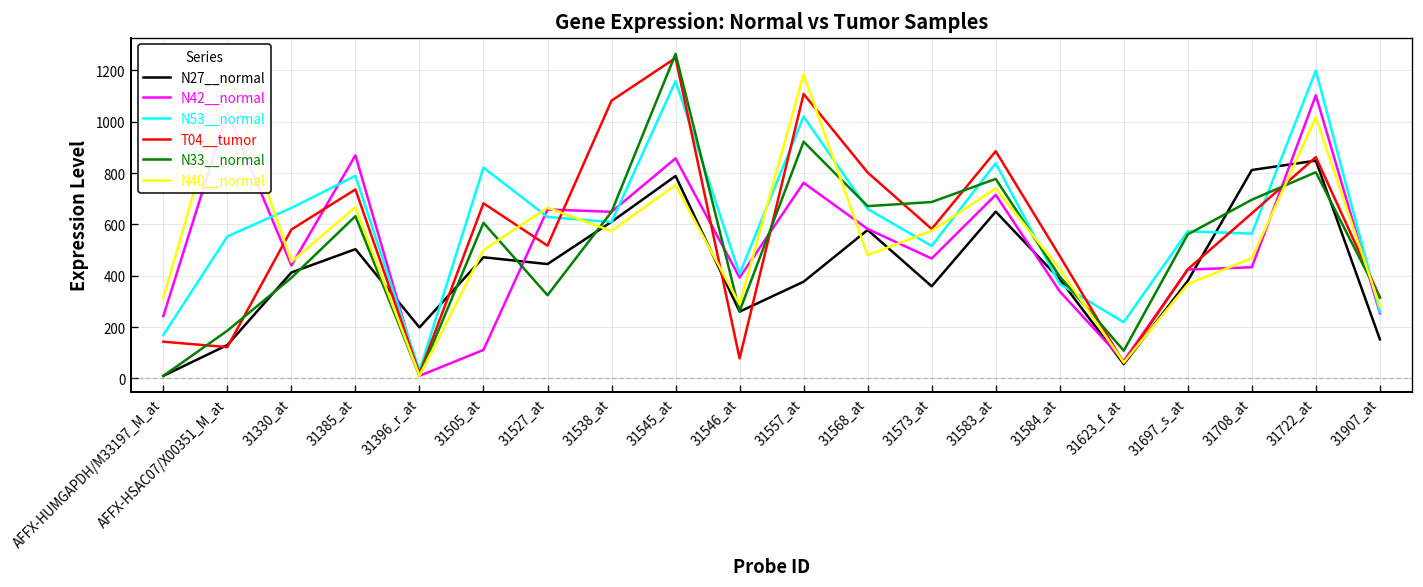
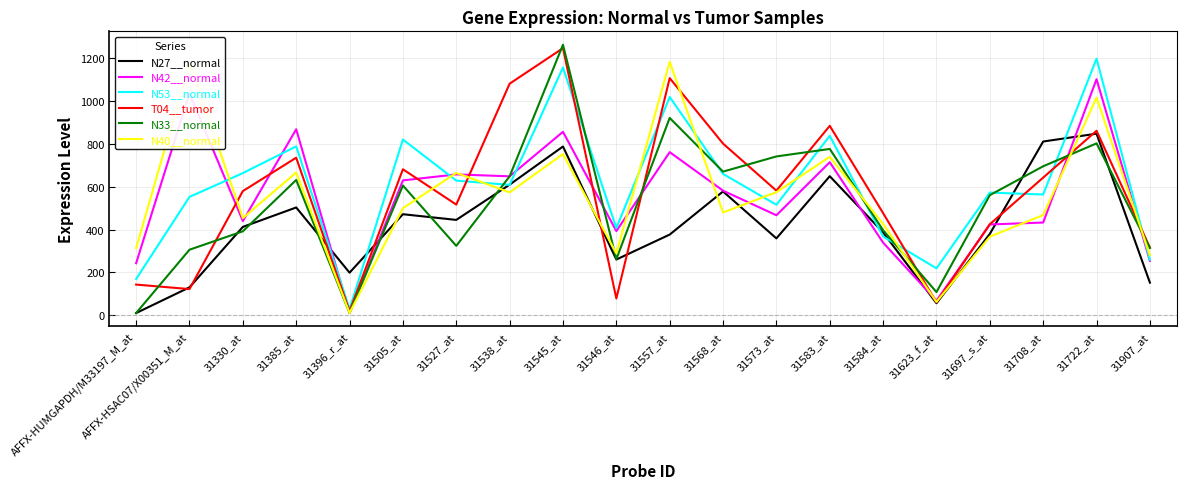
  {
    "N27__normal": {
      "31330_at": 410,
      "31385_at": 500,
      "31396_r_at": 200,
      "31505_at": 470,
      "31527_at": 450,
      "31545_at": 790,
      "31557_at": 380,
      "31573_at": 360,
      "31583_at": 650,
      "31697_s_at": 380,
      "31708_at": 810,
      "31722_at": 850,
      "31907_at": 150
    },
    "N42__normal": {
      "AFFX-HUMGAPDH/M33197_M_at": 240,
      "31330_at": 440,
      "31385_at": 870,
-     "31505_at": 110,
+     "31505_at": 630,
      "31545_at": 860,
      "31546_at": 390,
      "31557_at": 760,
      "31573_at": 470,
      "31583_at": 720,
      "31584_at": 340,
      "31708_at": 430,
      "31722_at": 1100
    },
    "N53__normal": {
      "AFFX-HUMGAPDH/M33197_M_at": 170,
      "AFFX-HSAC07/X00351_M_at": 550,
      "31330_at": 660,
      "31385_at": 790,
      "31505_at": 820,
      "31527_at": 630,
      "31545_at": 1160,
      "31546_at": 410,
      "31557_at": 1020,
      "31573_at": 520,
      "31583_at": 840,
      "31584_at": 370,
      "31623_f_at": 220,
      "31697_s_at": 570,
      "31708_at": 560,
      "31722_at": 1200
    },
    "T04__tumor": {
      "AFFX-HUMGAPDH/M33197_M_at": 140,
      "31330_at": 580,
      "31385_at": 740,
      "31505_at": 680,
      "31527_at": 520,
      "31538_at": 1080,
      "31545_at": 1250,
      "31546_at": 80,
      "31557_at": 1110,
      "31568_at": 800,
      "31583_at": 890,
      "31584_at": 480,
      "31708_at": 640,
      "31722_at": 860
    },
    "N33__normal": {
-     "AFFX-HSAC07/X00351_M_at": 190,
+     "AFFX-HSAC07/X00351_M_at": 310,
      "31330_at": 390,
      "31385_at": 630,
      "31505_at": 610,
      "31527_at": 320,
      "31545_at": 1260,
      "31557_at": 920,
-     "31573_at": 690,
+     "31573_at": 740,
      "31583_at": 780,
      "31623_f_at": 110,
      "31697_s_at": 560,
      "31708_at": 700,
      "31722_at": 800
    },
    "N40__normal": {
      "AFFX-HUMGAPDH/M33197_M_at": 310,
      "31330_at": 450,
      "31385_at": 670,
      "31505_at": 500,
      "31538_at": 570,
      "31545_at": 750,
      "31546_at": 290,
      "31557_at": 1180,
      "31568_at": 480,
      "31583_at": 740,
      "31584_at": 430,
      "31697_s_at": 370,
      "31708_at": 470,
      "31722_at": 1020,
      "31907_at": 280
    }
  }
